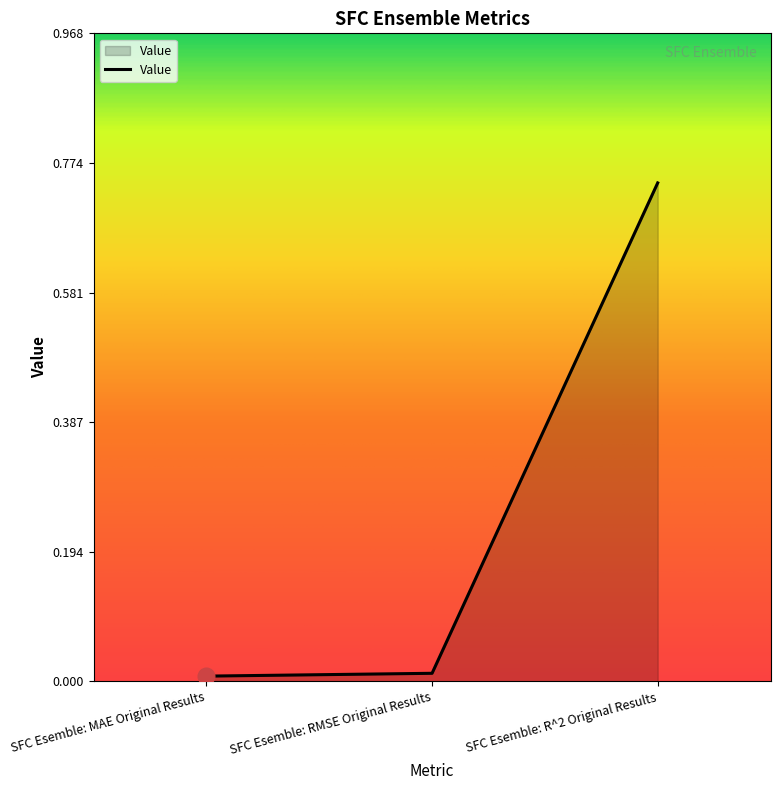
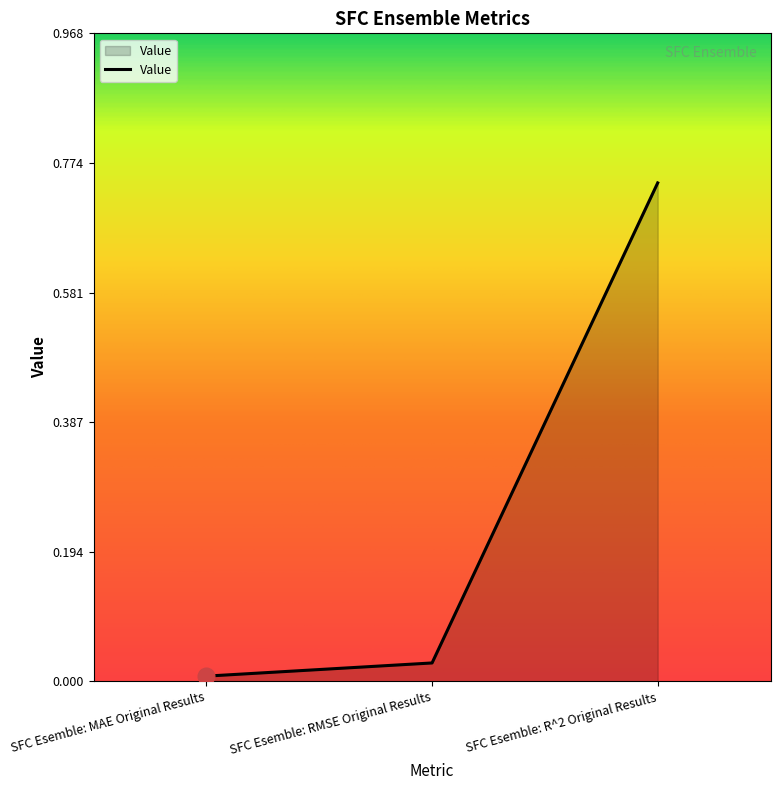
  {
    "Value": {
-     "SFC Esemble: RMSE Original Results": 0.01,
+     "SFC Esemble: RMSE Original Results": 0.03,
      "SFC Esemble: R^2 Original Results": 0.74
    }
  }
